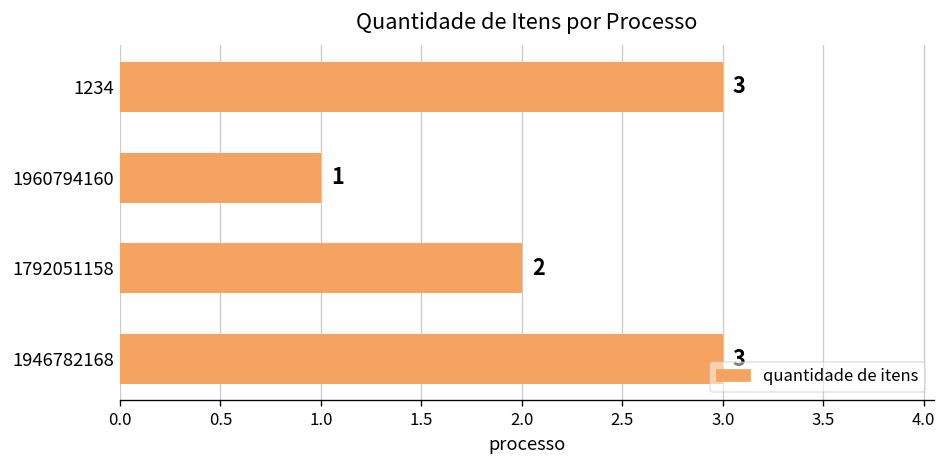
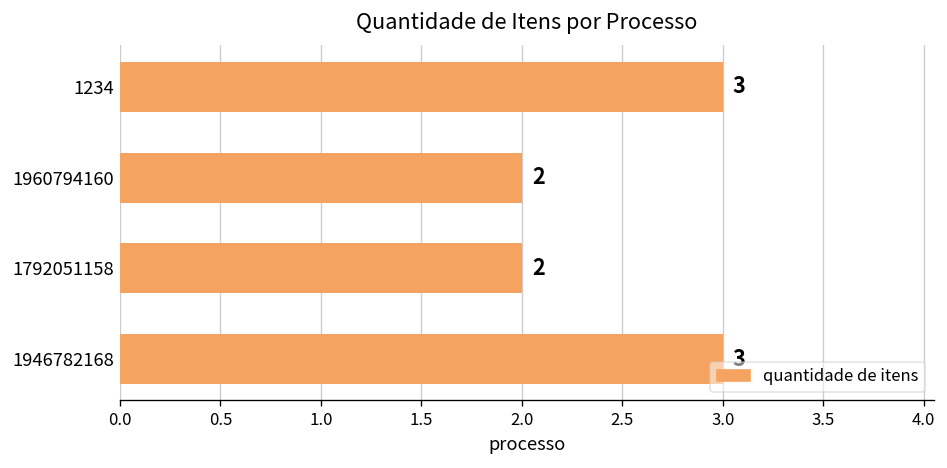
  {
    "1234": 3,
-   "1960794160": 1,
+   "1960794160": 2,
    "1792051158": 2
  }
